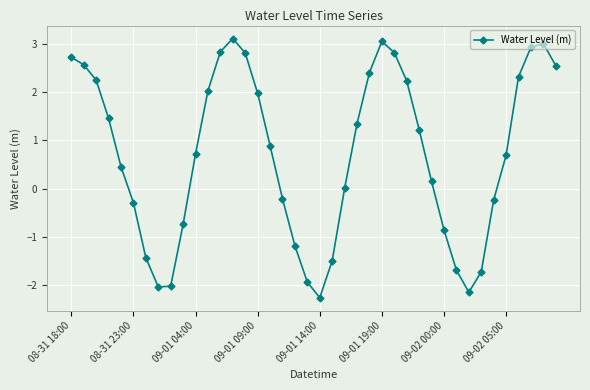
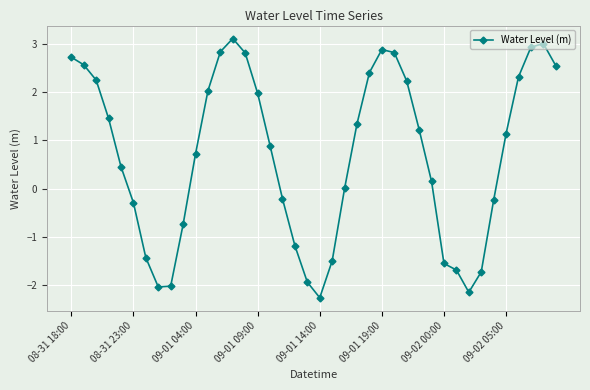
  {
    "08-31 18:00": 2.7,
    "08-31 23:00": -0.3,
    "09-01 04:00": 0.7,
    "09-01 09:00": 2.0,
    "09-01 14:00": -2.3,
-   "09-01 19:00": 3.1,
-   "09-02 00:00": -0.9,
-   "09-02 05:00": 0.7
+   "09-01 19:00": 2.9,
+   "09-02 00:00": -1.6,
+   "09-02 05:00": 1.1
  }
